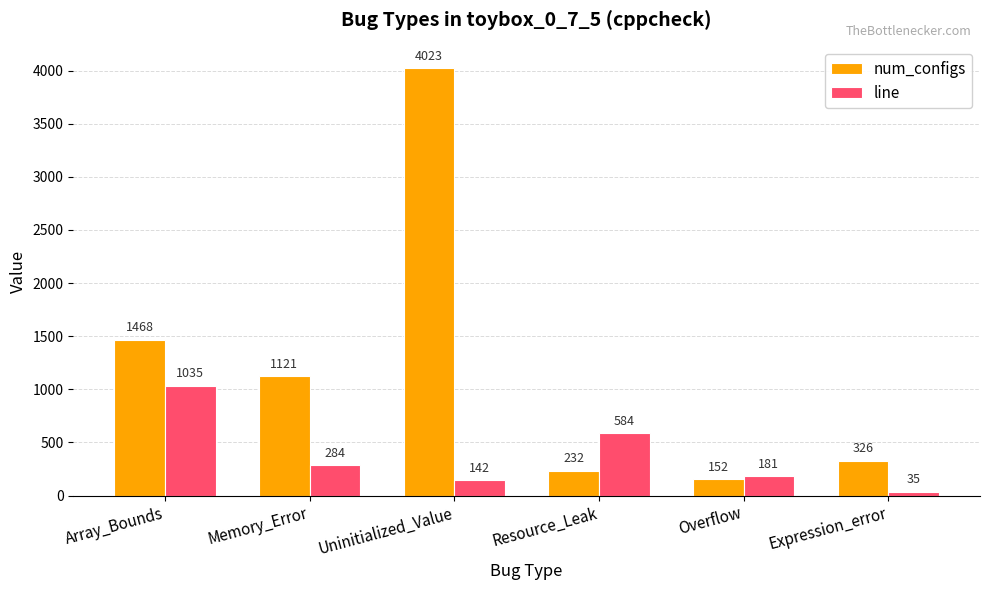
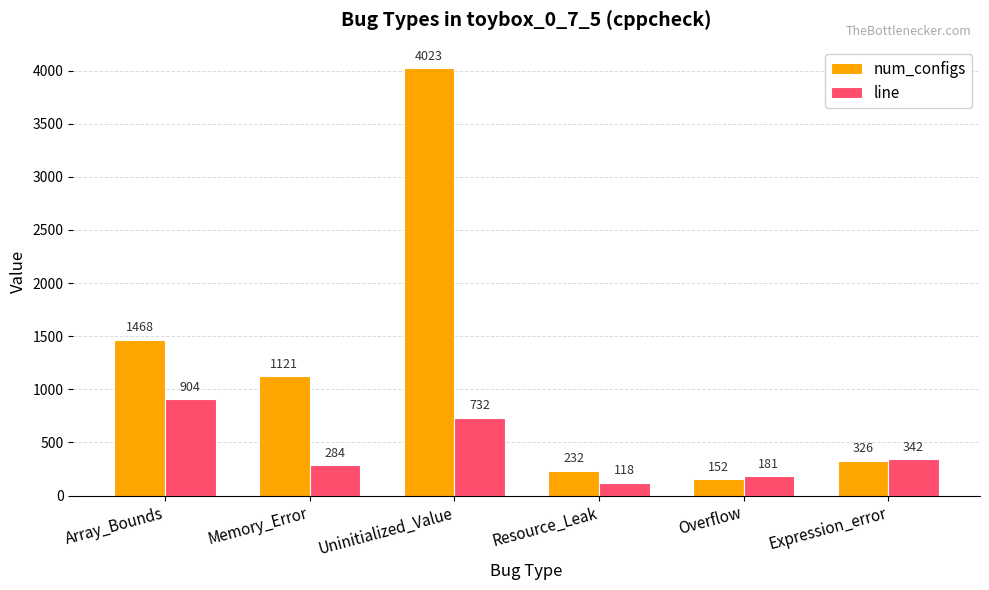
  {
    "num_configs": {
      "Array_Bounds": 1468,
      "Memory_Error": 1121,
      "Uninitialized_Value": 4023,
      "Resource_Leak": 232,
      "Overflow": 152,
      "Expression_error": 326
    },
    "line": {
-     "Array_Bounds": 1035,
+     "Array_Bounds": 904,
      "Memory_Error": 284,
-     "Uninitialized_Value": 142,
-     "Resource_Leak": 584,
+     "Uninitialized_Value": 732,
+     "Resource_Leak": 118,
      "Overflow": 181,
-     "Expression_error": 35
+     "Expression_error": 342
    }
  }
